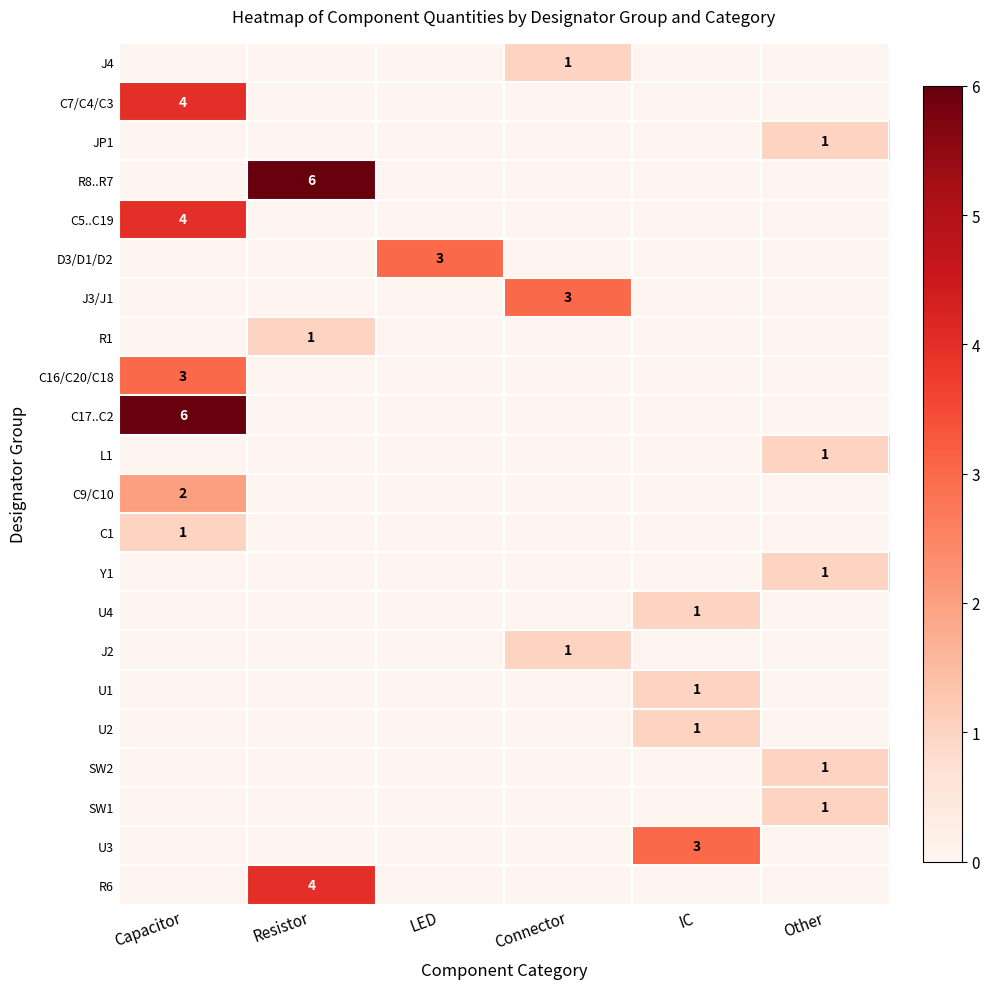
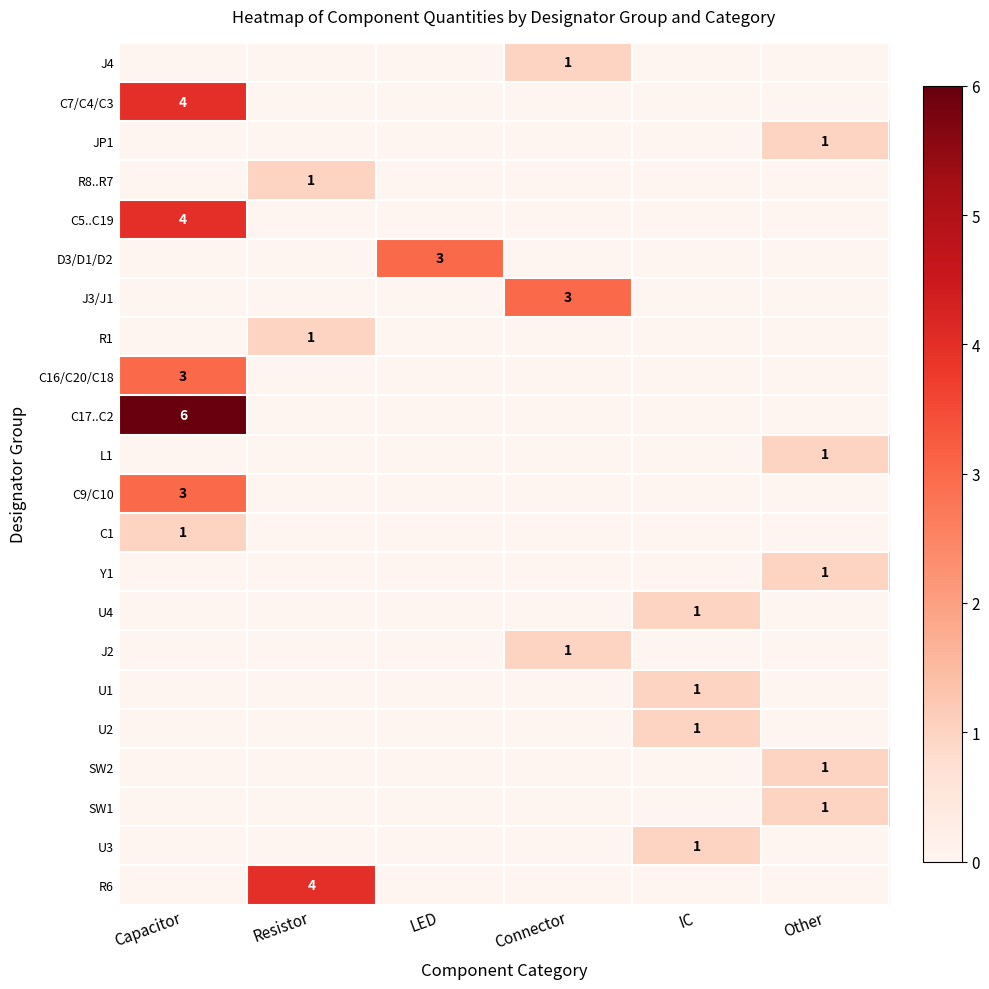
  {
    "J4": {
      "Connector": 1
    },
    "C7/C4/C3": {
      "Capacitor": 4
    },
    "JP1": {
      "Other": 1
    },
    "R8..R7": {
-     "Resistor": 6
+     "Resistor": 1
    },
    "C5..C19": {
      "Capacitor": 4
    },
    "D3/D1/D2": {
      "LED": 3
    },
    "J3/J1": {
      "Connector": 3
    },
    "R1": {
      "Resistor": 1
    },
    "C16/C20/C18": {
      "Capacitor": 3
    },
    "C17..C2": {
      "Capacitor": 6
    },
    "L1": {
      "Other": 1
    },
    "C9/C10": {
-     "Capacitor": 2
+     "Capacitor": 3
    },
    "C1": {
      "Capacitor": 1
    },
    "Y1": {
      "Other": 1
    },
    "U4": {
      "IC": 1
    },
    "J2": {
      "Connector": 1
    },
    "U1": {
      "IC": 1
    },
    "U2": {
      "IC": 1
    },
    "SW2": {
      "Other": 1
    },
    "SW1": {
      "Other": 1
    },
    "U3": {
-     "IC": 3
+     "IC": 1
    },
    "R6": {
      "Resistor": 4
    }
  }
